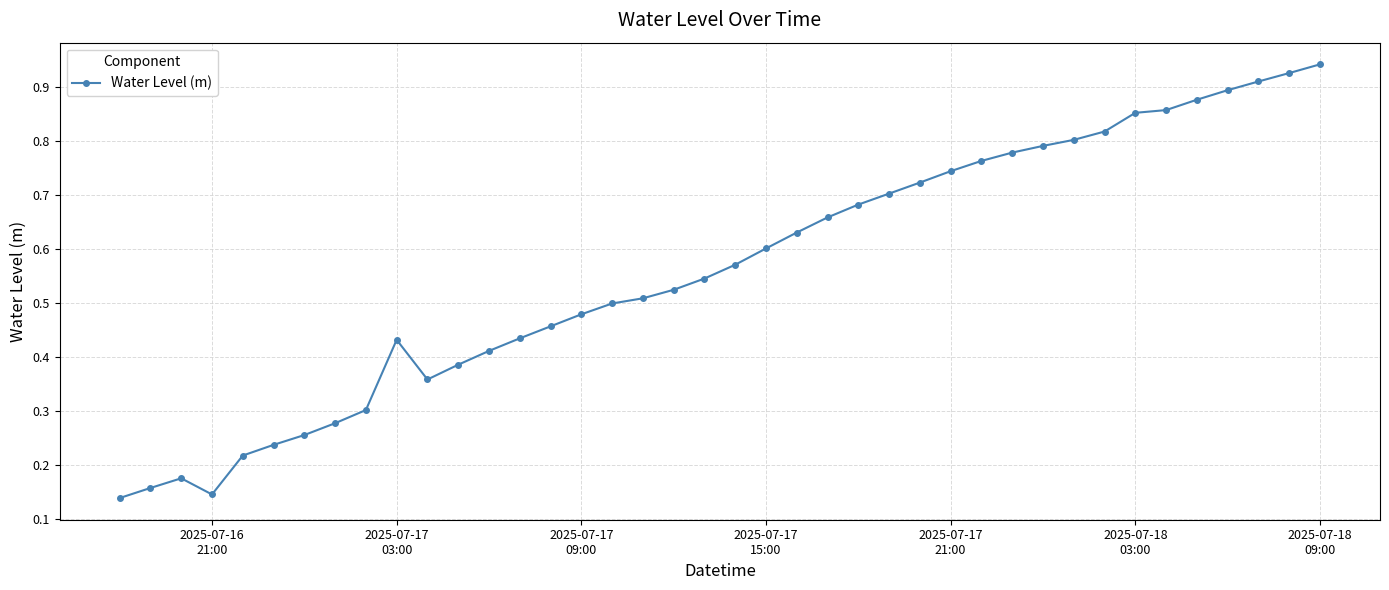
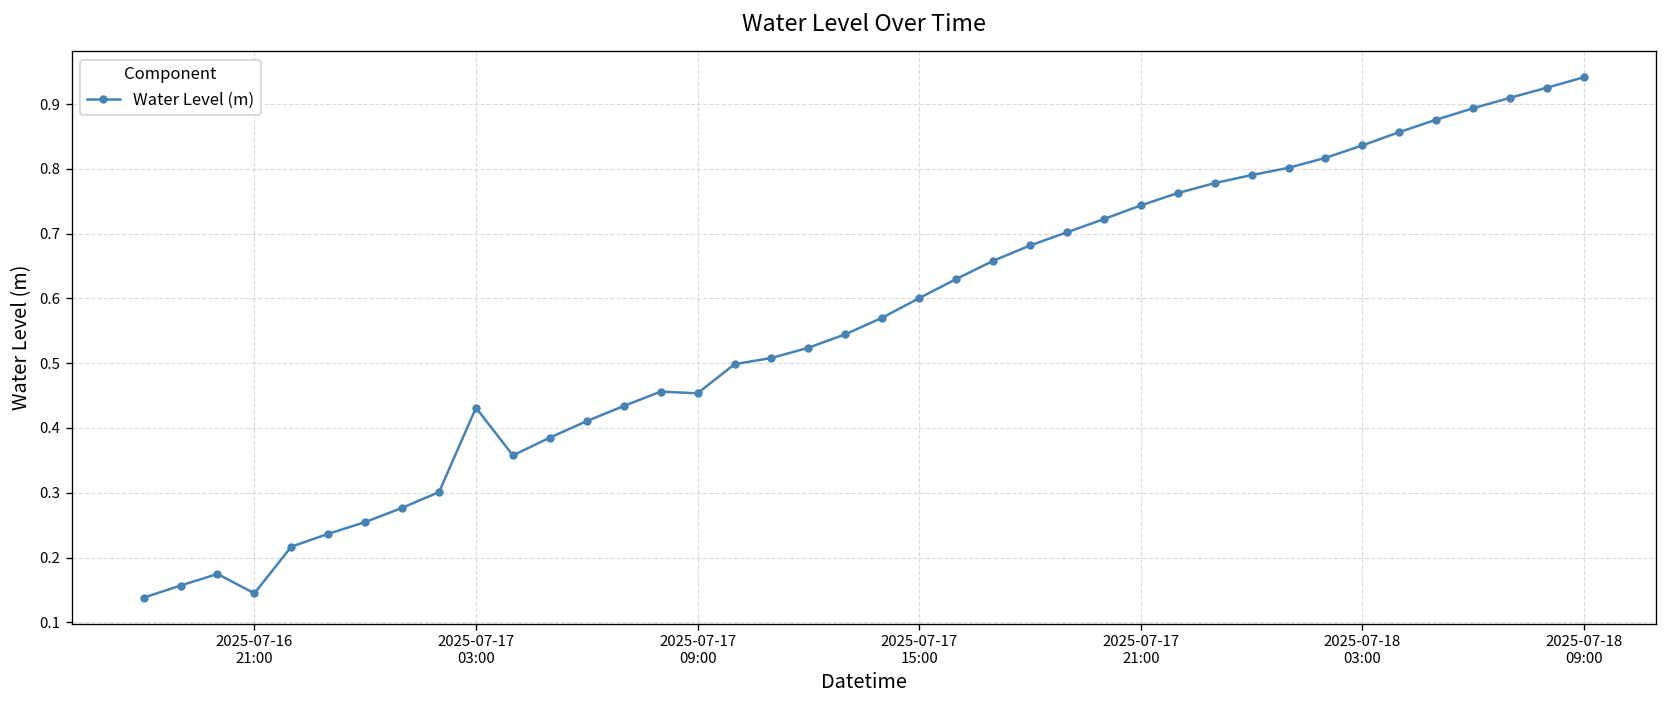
  {
    "2025-07-16 21:00": 0.14,
    "2025-07-17 03:00": 0.43,
-   "2025-07-17 09:00": 0.48,
+   "2025-07-17 09:00": 0.45,
    "2025-07-17 15:00": 0.60,
    "2025-07-17 21:00": 0.74,
-   "2025-07-18 03:00": 0.85,
+   "2025-07-18 03:00": 0.84,
    "2025-07-18 09:00": 0.94
  }
